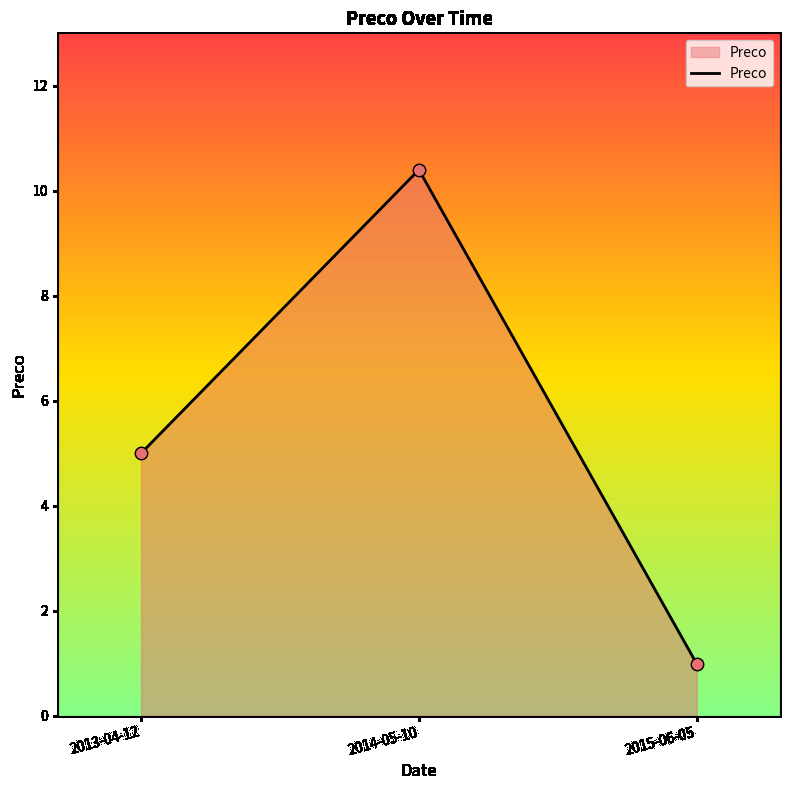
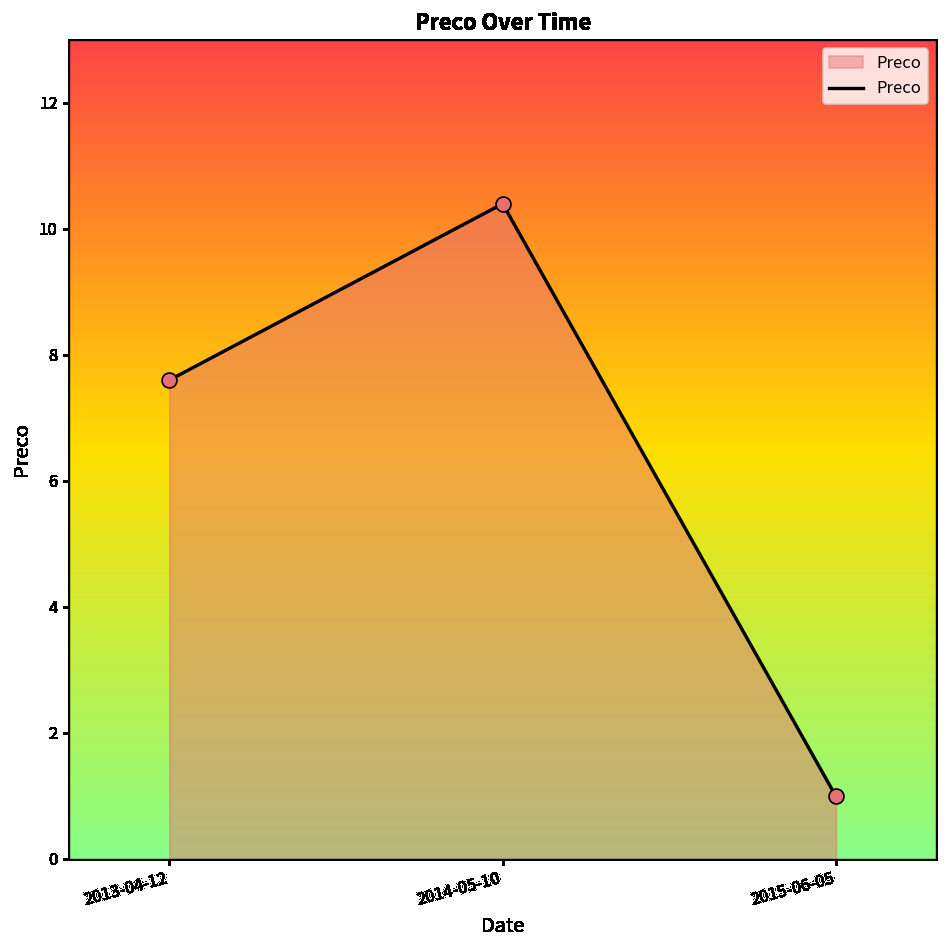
  {
-   "2013-04-12": 5.0,
+   "2013-04-12": 7.6,
    "2014-05-10": 10.4,
    "2015-06-05": 1.0
  }
